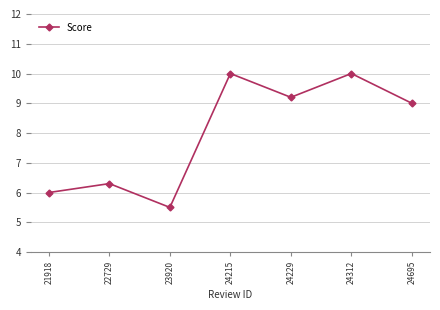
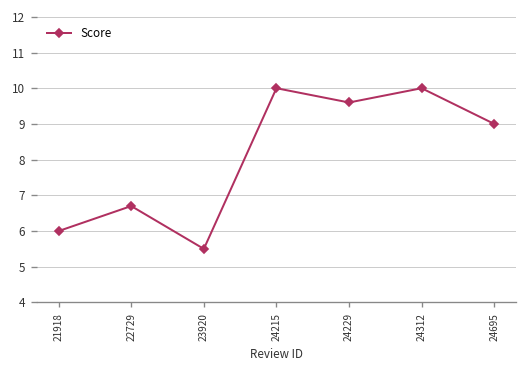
  {
    "21918": 6.0,
-   "22729": 6.3,
+   "22729": 6.7,
    "23920": 5.5,
    "24215": 10.0,
-   "24229": 9.2,
+   "24229": 9.6,
    "24312": 10.0,
    "24695": 9.0
  }
